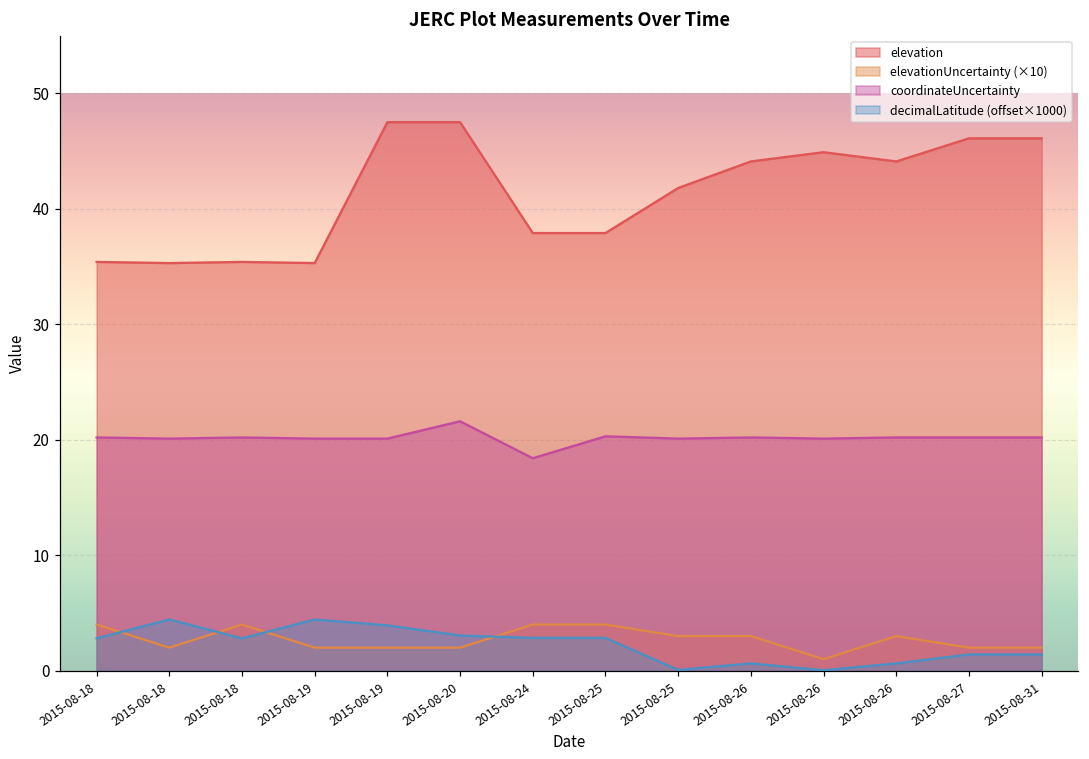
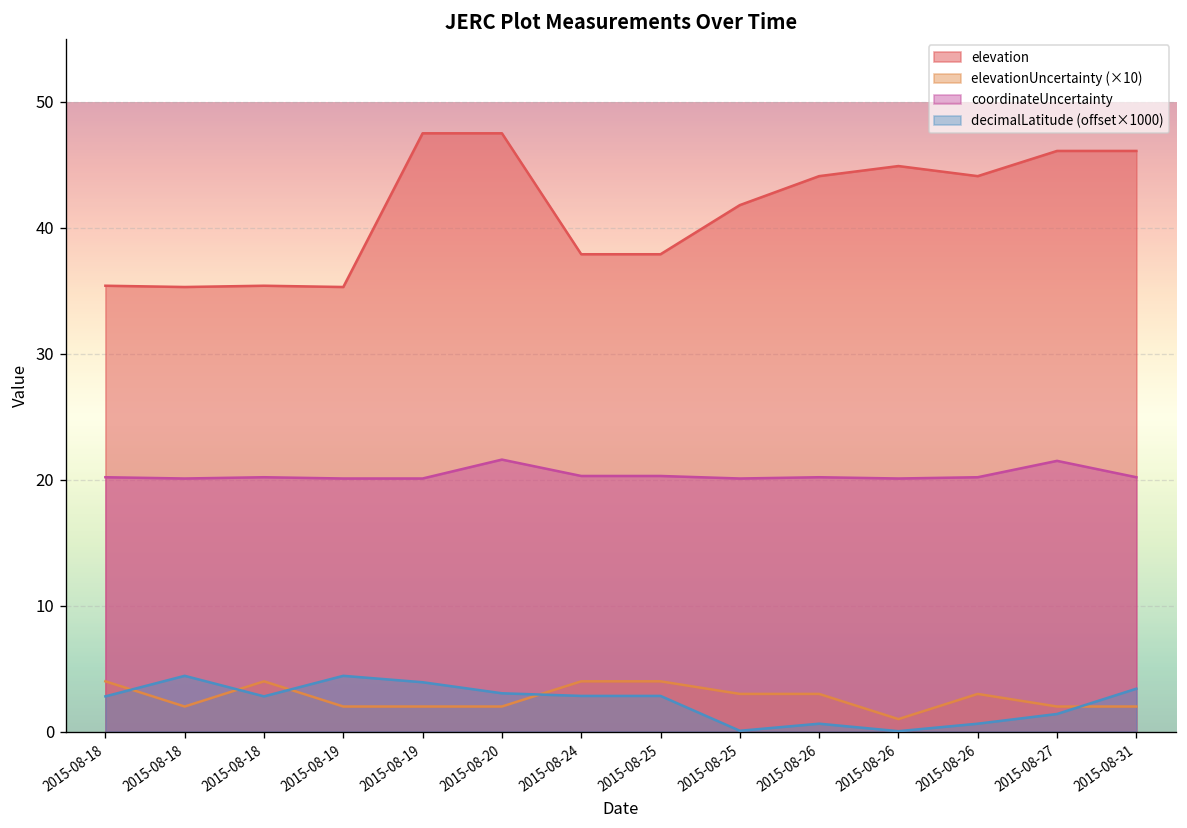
  {
    "coordinateUncertainty": {
      "2015-08-20": 21.6,
-     "2015-08-24": 18.4,
-     "2015-08-27": 20.2,
+     "2015-08-24": 20.3,
+     "2015-08-27": 21.5,
      "2015-08-31": 20.2
    },
    "decimalLatitude (offset×1000)": {
      "2015-08-20": 3.1,
      "2015-08-24": 2.8,
      "2015-08-27": 1.4,
-     "2015-08-31": 1.4
+     "2015-08-31": 3.4
    }
  }
